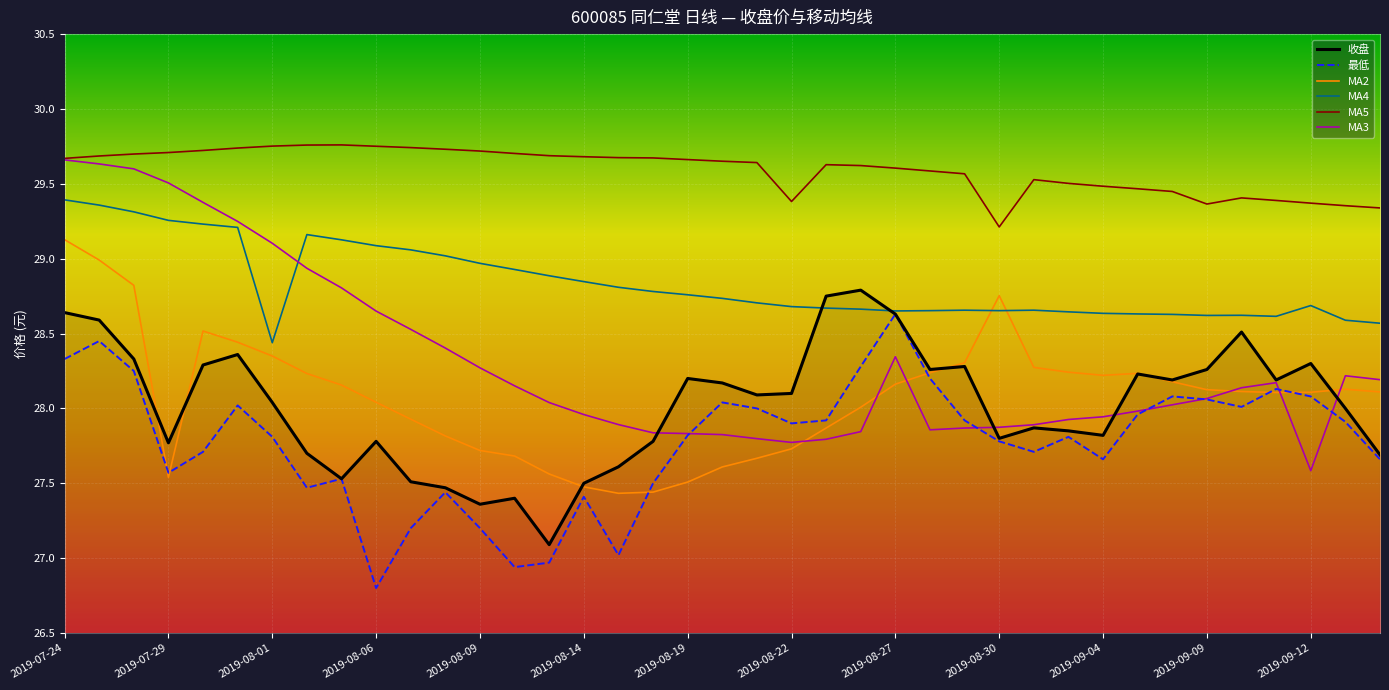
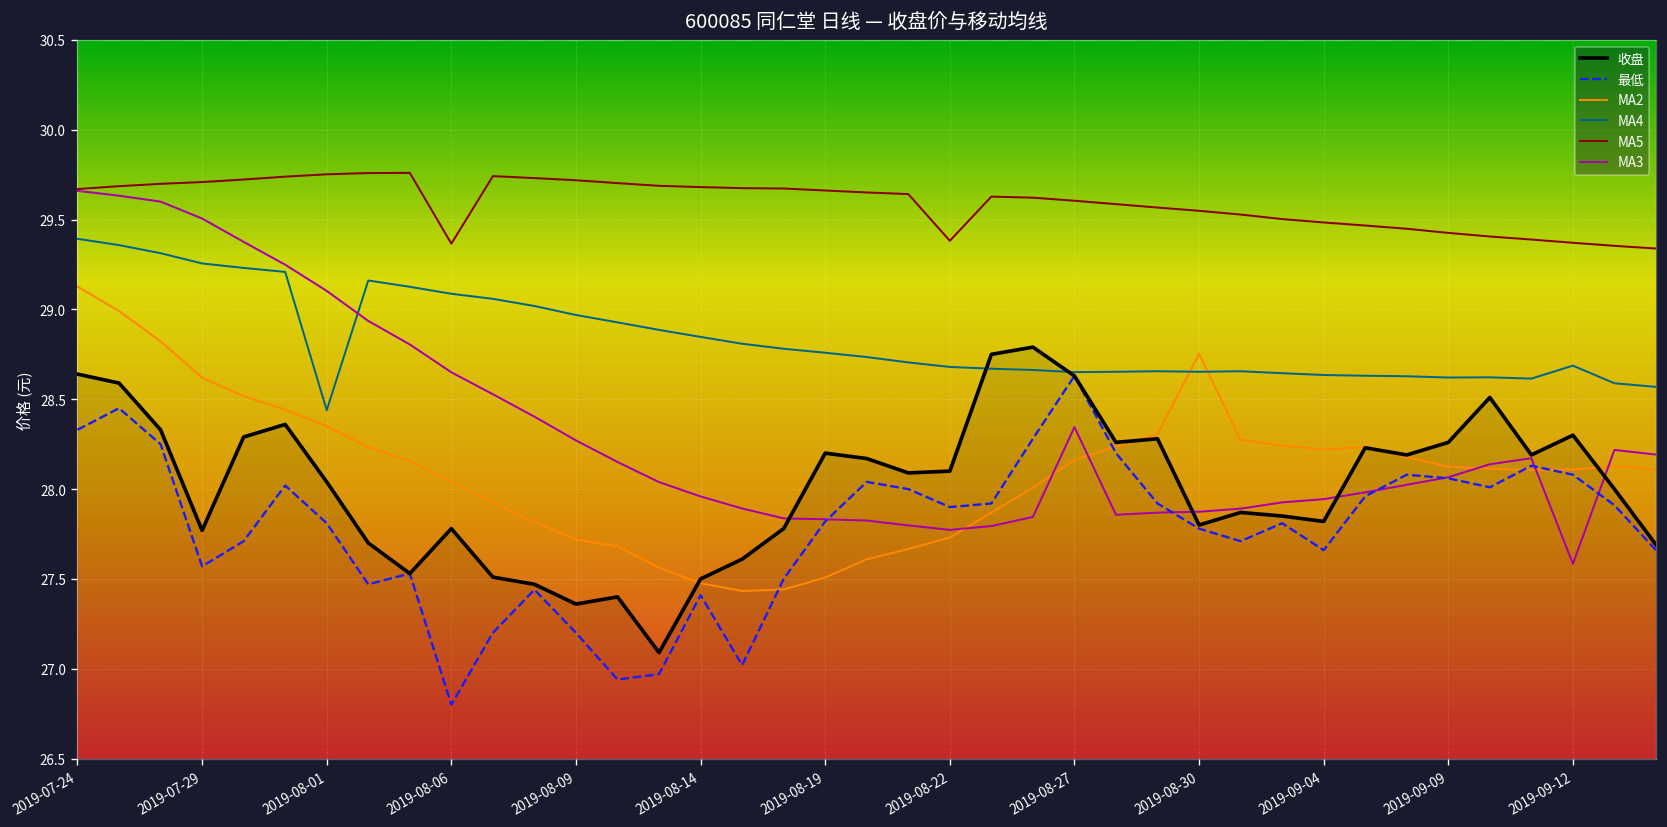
  {
    "收盘": {
      "2019-07-24": 28.64,
      "2019-07-29": 27.77,
      "2019-08-01": 28.04,
      "2019-08-06": 27.78,
      "2019-08-09": 27.36,
      "2019-08-14": 27.50,
      "2019-08-19": 28.20,
      "2019-08-22": 28.10,
      "2019-08-30": 27.80,
      "2019-09-04": 27.82,
      "2019-09-09": 28.26,
      "2019-09-12": 28.30
    },
    "最低": {
      "2019-07-24": 28.33,
      "2019-07-29": 27.57,
      "2019-08-01": 27.81,
      "2019-08-06": 26.80,
      "2019-08-09": 27.20,
      "2019-08-14": 27.41,
      "2019-08-22": 27.90,
      "2019-08-30": 27.78,
      "2019-09-04": 27.66,
      "2019-09-12": 28.08
    },
    "MA2": {
      "2019-07-24": 29.13,
-     "2019-07-29": 27.54,
+     "2019-07-29": 28.62,
      "2019-08-01": 28.35,
      "2019-08-06": 28.04,
      "2019-08-09": 27.72,
      "2019-08-14": 27.48,
      "2019-08-19": 27.51,
      "2019-08-22": 27.73,
      "2019-08-27": 28.16,
      "2019-08-30": 28.75,
      "2019-09-04": 28.22,
      "2019-09-09": 28.13,
      "2019-09-12": 28.11
    },
    "MA4": {
      "2019-07-24": 29.39,
      "2019-07-29": 29.26,
      "2019-08-01": 28.44,
      "2019-08-06": 29.09,
      "2019-08-09": 28.97,
      "2019-08-14": 28.85,
      "2019-08-19": 28.76,
      "2019-08-22": 28.68,
      "2019-08-27": 28.65,
      "2019-08-30": 28.65,
      "2019-09-04": 28.64,
      "2019-09-09": 28.62,
      "2019-09-12": 28.69
    },
    "MA5": {
      "2019-07-29": 29.71,
      "2019-08-01": 29.75,
-     "2019-08-06": 29.75,
+     "2019-08-06": 29.37,
      "2019-08-09": 29.72,
      "2019-08-14": 29.68,
      "2019-08-19": 29.66,
      "2019-08-22": 29.38,
      "2019-08-27": 29.61,
-     "2019-08-30": 29.21,
+     "2019-08-30": 29.55,
      "2019-09-04": 29.48,
-     "2019-09-09": 29.37,
+     "2019-09-09": 29.43,
      "2019-09-12": 29.37
    },
    "MA3": {
      "2019-07-29": 29.51,
      "2019-08-01": 29.10,
      "2019-08-06": 28.65,
      "2019-08-09": 28.27,
      "2019-08-14": 27.96,
      "2019-08-22": 27.77,
      "2019-08-27": 28.35,
      "2019-08-30": 27.87,
      "2019-09-04": 27.94,
      "2019-09-12": 27.58
    }
  }
